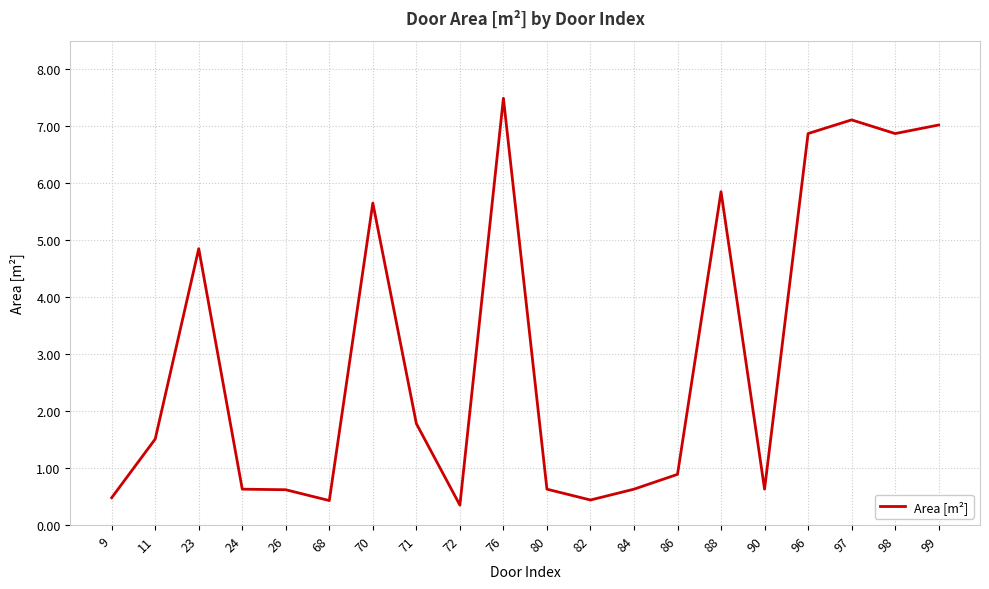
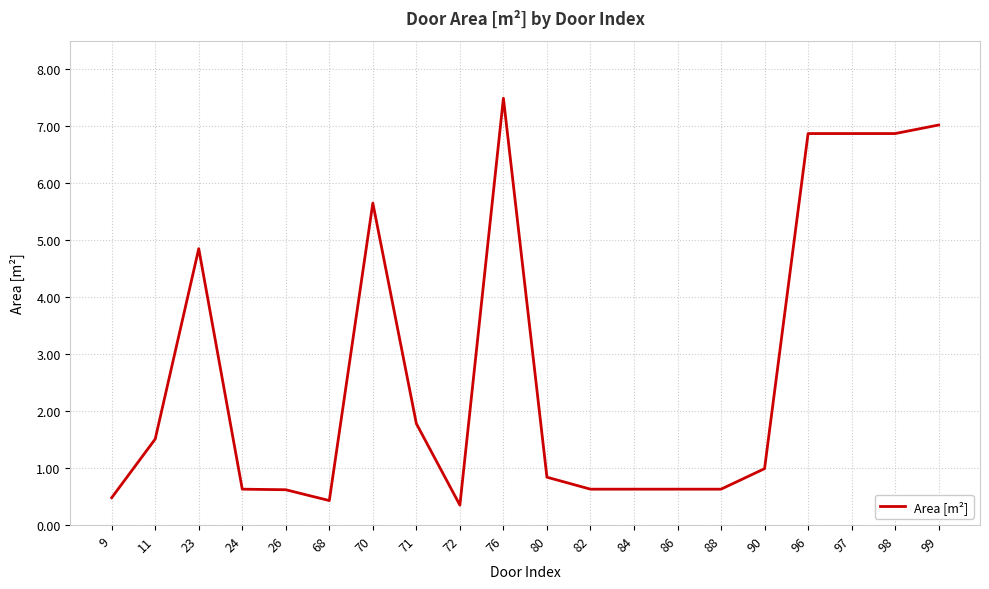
  {
    "9": 0.5,
    "11": 1.5,
    "23": 4.9,
    "24": 0.6,
    "26": 0.6,
    "68": 0.4,
    "70": 5.7,
    "71": 1.8,
    "72": 0.4,
    "76": 7.5,
-   "80": 0.6,
-   "82": 0.4,
+   "80": 0.8,
+   "82": 0.6,
    "84": 0.6,
-   "86": 0.9,
-   "88": 5.9,
-   "90": 0.6,
+   "86": 0.6,
+   "88": 0.6,
+   "90": 1.0,
    "96": 6.9,
-   "97": 7.1,
+   "97": 6.9,
    "98": 6.9,
    "99": 7.0
  }
